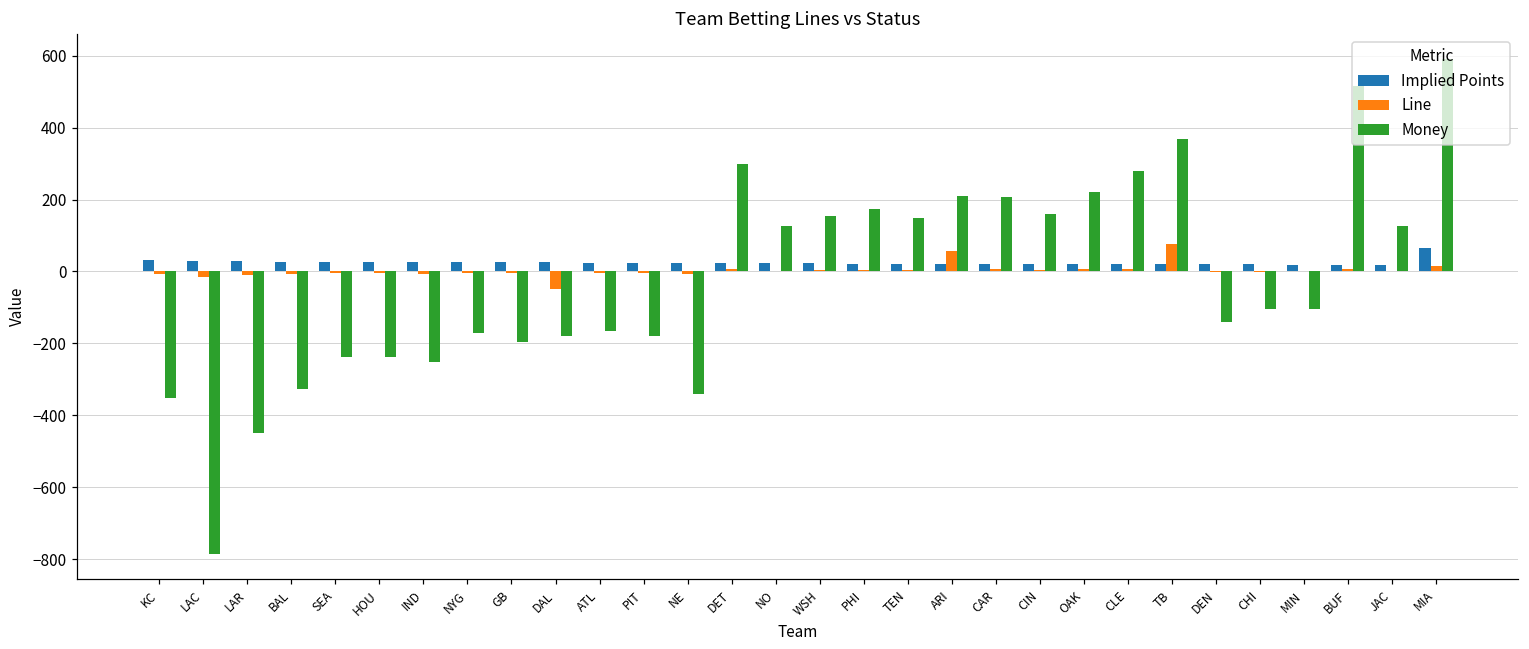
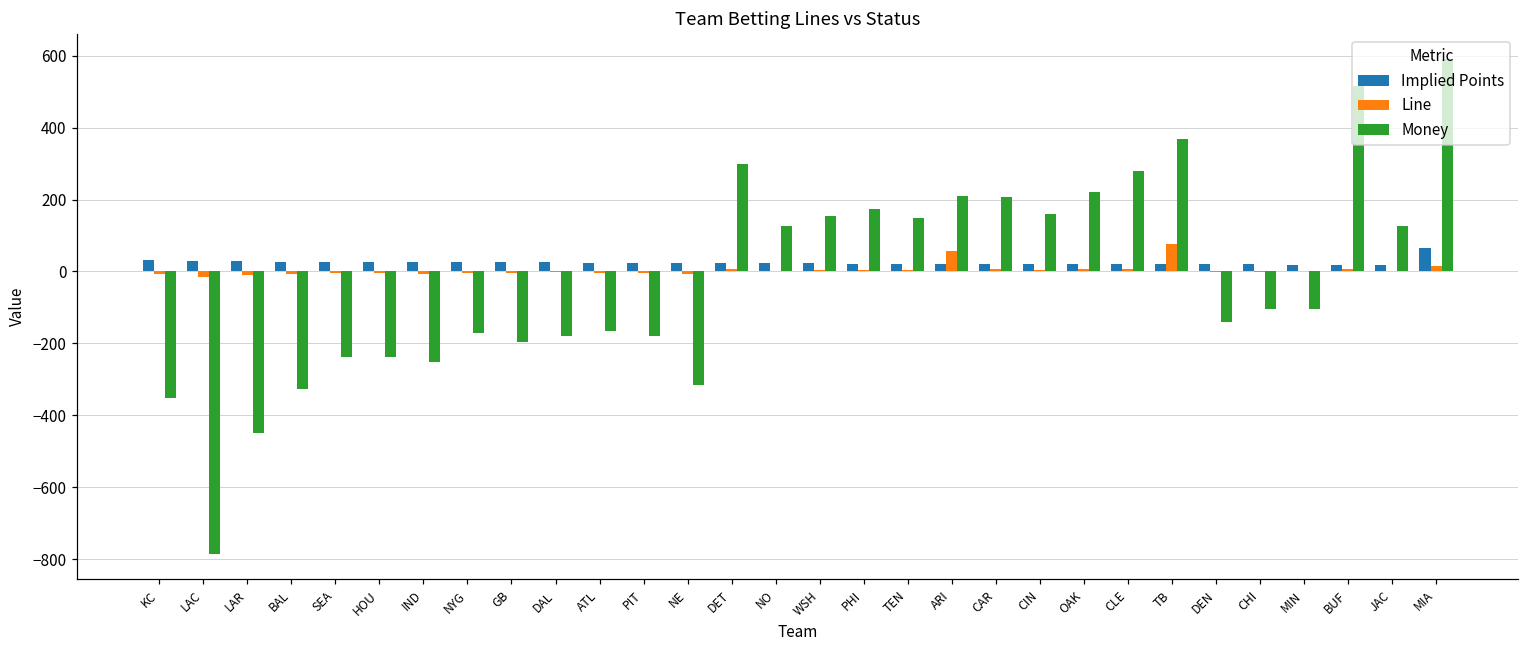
  {
    "Implied Points": {
      "KC": 30,
      "LAC": 30,
      "LAR": 30,
      "BAL": 30,
      "SEA": 30,
      "HOU": 30,
      "IND": 30,
      "NYG": 30,
      "GB": 30,
      "DAL": 30,
      "ATL": 20,
      "PIT": 20,
      "NE": 20,
      "DET": 20,
      "NO": 20,
      "WSH": 20,
      "PHI": 20,
      "TEN": 20,
      "ARI": 20,
      "CAR": 20,
      "CIN": 20,
      "OAK": 20,
      "CLE": 20,
      "TB": 20,
      "DEN": 20,
      "CHI": 20,
      "MIN": 20,
      "BUF": 20,
      "JAC": 20,
      "MIA": 70
    },
    "Line": {
      "LAC": -20,
      "LAR": -10,
-     "DAL": -50,
+     "DAL": 0,
      "ARI": 60,
      "TB": 80,
      "MIA": 20
    },
    "Money": {
      "KC": -350,
      "LAC": -790,
      "LAR": -450,
      "BAL": -330,
      "SEA": -240,
      "HOU": -240,
      "IND": -250,
      "NYG": -170,
      "GB": -200,
      "DAL": -180,
      "ATL": -170,
      "PIT": -180,
-     "NE": -340,
+     "NE": -320,
      "DET": 300,
      "NO": 130,
      "WSH": 150,
      "PHI": 180,
      "TEN": 150,
      "ARI": 210,
      "CAR": 210,
      "CIN": 160,
      "OAK": 220,
      "CLE": 280,
      "TB": 370,
      "DEN": -140,
      "CHI": -110,
      "MIN": -110,
      "JAC": 130
    }
  }
